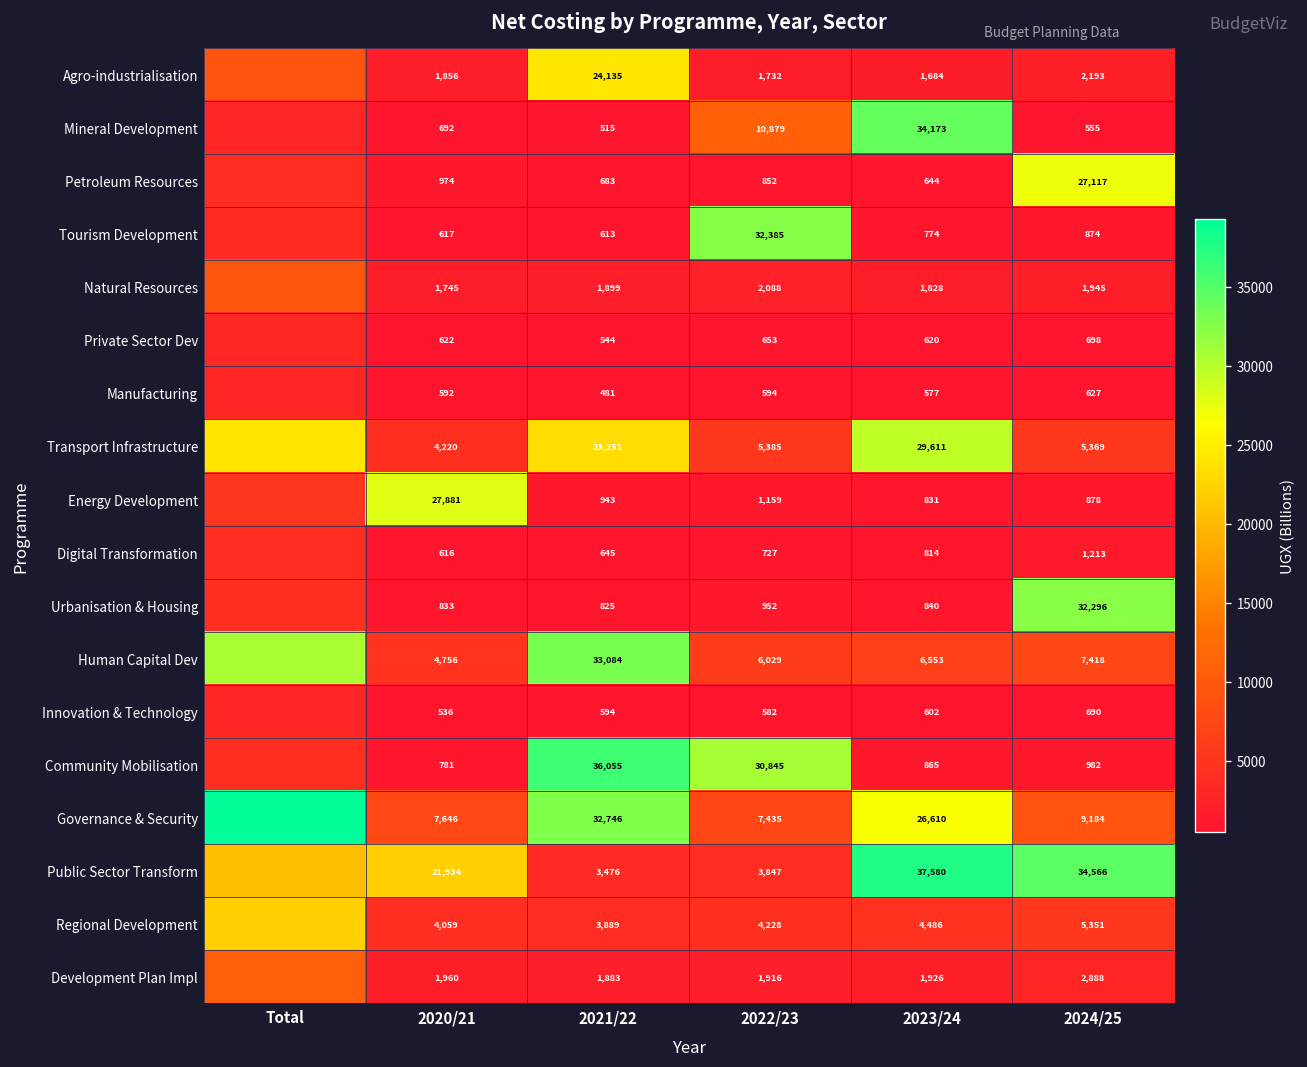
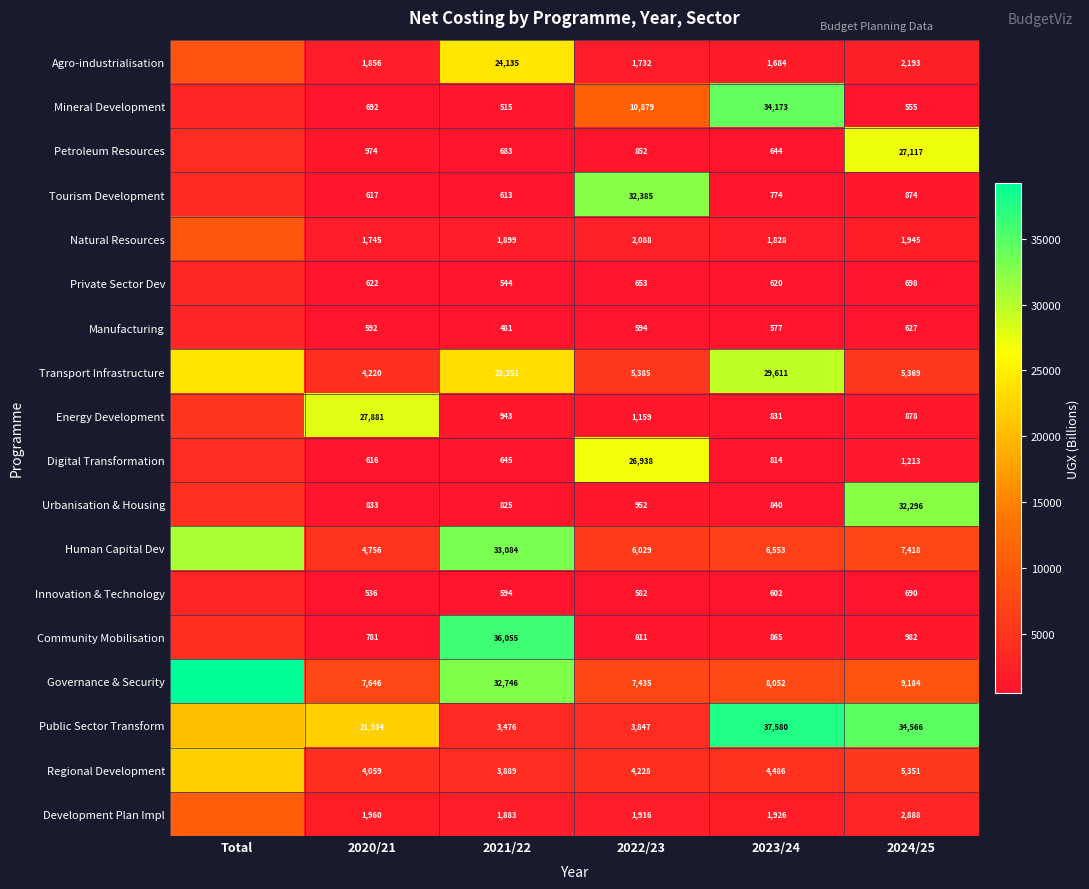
  {
    "Agro-industrialisation": {
      "2020/21": "1,856",
      "2021/22": "24,135",
      "2022/23": "1,732",
      "2023/24": "1,684",
      "2024/25": "2,193"
    },
    "Mineral Development": {
      "2020/21": "692",
      "2021/22": "515",
      "2022/23": "10,879",
      "2023/24": "34,173",
      "2024/25": "555"
    },
    "Petroleum Resources": {
      "2020/21": "974",
      "2021/22": "683",
      "2022/23": "852",
      "2023/24": "644",
      "2024/25": "27,117"
    },
    "Tourism Development": {
      "2020/21": "617",
      "2021/22": "613",
      "2022/23": "32,385",
      "2023/24": "774",
      "2024/25": "874"
    },
    "Natural Resources": {
      "2020/21": "1,745",
      "2021/22": "1,899",
      "2022/23": "2,088",
      "2023/24": "1,828",
      "2024/25": "1,945"
    },
    "Private Sector Dev": {
      "2020/21": "622",
      "2021/22": "544",
      "2022/23": "653",
      "2023/24": "620",
      "2024/25": "698"
    },
    "Manufacturing": {
      "2020/21": "592",
      "2021/22": "481",
      "2022/23": "594",
      "2023/24": "577",
      "2024/25": "627"
    },
    "Transport Infrastructure": {
      "2020/21": "4,220",
      "2021/22": "23,251",
      "2022/23": "5,385",
      "2023/24": "29,611",
      "2024/25": "5,369"
    },
    "Energy Development": {
      "2020/21": "27,881",
      "2021/22": "943",
      "2022/23": "1,159",
      "2023/24": "831",
      "2024/25": "878"
    },
    "Digital Transformation": {
      "2020/21": "616",
      "2021/22": "645",
-     "2022/23": "727",
+     "2022/23": "26,938",
      "2023/24": "814",
      "2024/25": "1,213"
    },
    "Urbanisation & Housing": {
      "2020/21": "833",
      "2021/22": "825",
      "2022/23": "952",
      "2023/24": "840",
      "2024/25": "32,296"
    },
    "Human Capital Dev": {
      "2020/21": "4,756",
      "2021/22": "33,084",
      "2022/23": "6,029",
      "2023/24": "6,553",
      "2024/25": "7,418"
    },
    "Innovation & Technology": {
      "2020/21": "536",
      "2021/22": "594",
      "2022/23": "582",
      "2023/24": "602",
      "2024/25": "690"
    },
    "Community Mobilisation": {
      "2020/21": "781",
      "2021/22": "36,055",
-     "2022/23": "30,845",
+     "2022/23": "811",
      "2023/24": "865",
      "2024/25": "982"
    },
    "Governance & Security": {
      "2020/21": "7,646",
      "2021/22": "32,746",
      "2022/23": "7,435",
-     "2023/24": "26,610",
+     "2023/24": "8,052",
      "2024/25": "9,184"
    },
    "Public Sector Transform": {
      "2020/21": "21,934",
      "2021/22": "3,476",
      "2022/23": "3,847",
      "2023/24": "37,580",
      "2024/25": "34,566"
    },
    "Regional Development": {
      "2020/21": "4,059",
      "2021/22": "3,889",
      "2022/23": "4,228",
      "2023/24": "4,486",
      "2024/25": "5,351"
    },
    "Development Plan Impl": {
      "2020/21": "1,960",
      "2021/22": "1,883",
      "2022/23": "1,916",
      "2023/24": "1,926",
      "2024/25": "2,888"
    }
  }
